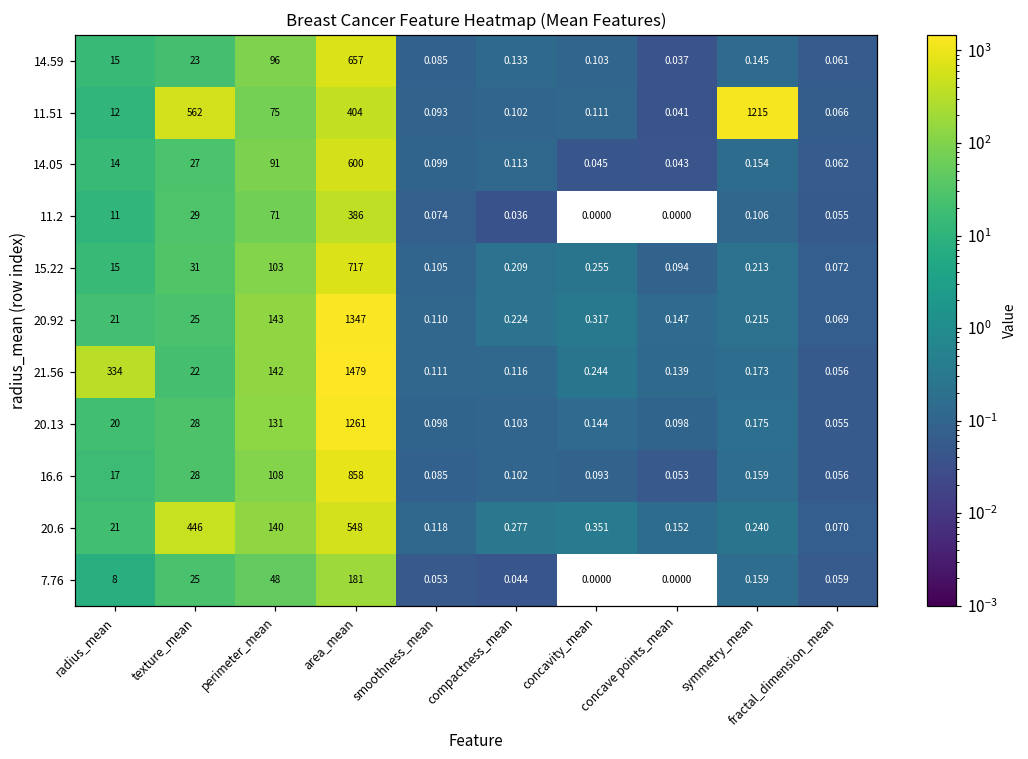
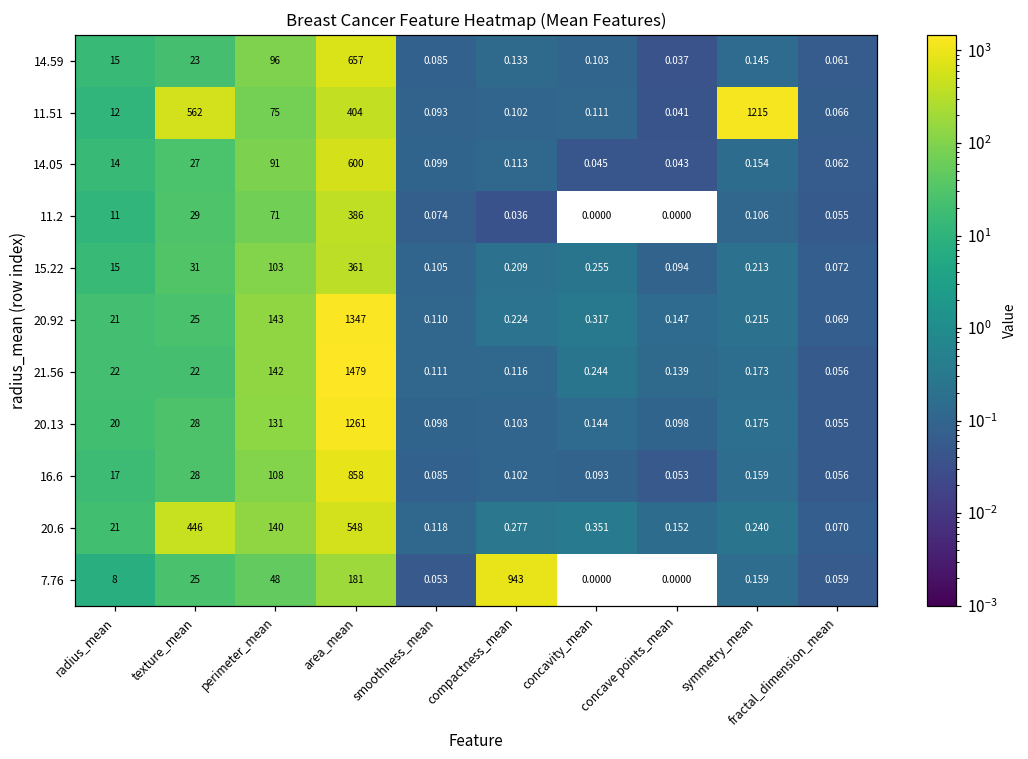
  {
    "14.59": {
      "radius_mean": 15,
      "texture_mean": 23,
      "perimeter_mean": 96,
      "area_mean": 657,
      "smoothness_mean": 0.085,
      "compactness_mean": 0.133,
      "concavity_mean": 0.103,
      "concave points_mean": 0.037,
      "symmetry_mean": 0.145,
      "fractal_dimension_mean": 0.061
    },
    "11.51": {
      "radius_mean": 12,
      "texture_mean": 562,
      "perimeter_mean": 75,
      "area_mean": 404,
      "smoothness_mean": 0.093,
      "compactness_mean": 0.102,
      "concavity_mean": 0.111,
      "concave points_mean": 0.041,
      "symmetry_mean": 1215,
      "fractal_dimension_mean": 0.066
    },
    "14.05": {
      "radius_mean": 14,
      "texture_mean": 27,
      "perimeter_mean": 91,
      "area_mean": 600,
      "smoothness_mean": 0.099,
      "compactness_mean": 0.113,
      "concavity_mean": 0.045,
      "concave points_mean": 0.043,
      "symmetry_mean": 0.154,
      "fractal_dimension_mean": 0.062
    },
    "11.2": {
      "radius_mean": 11,
      "texture_mean": 29,
      "perimeter_mean": 71,
      "area_mean": 386,
      "smoothness_mean": 0.074,
      "compactness_mean": 0.036,
      "concavity_mean": 0.0000,
      "concave points_mean": 0.0000,
      "symmetry_mean": 0.106,
      "fractal_dimension_mean": 0.055
    },
    "15.22": {
      "radius_mean": 15,
      "texture_mean": 31,
      "perimeter_mean": 103,
-     "area_mean": 717,
+     "area_mean": 361,
      "smoothness_mean": 0.105,
      "compactness_mean": 0.209,
      "concavity_mean": 0.255,
      "concave points_mean": 0.094,
      "symmetry_mean": 0.213,
      "fractal_dimension_mean": 0.072
    },
    "20.92": {
      "radius_mean": 21,
      "texture_mean": 25,
      "perimeter_mean": 143,
      "area_mean": 1347,
      "smoothness_mean": 0.110,
      "compactness_mean": 0.224,
      "concavity_mean": 0.317,
      "concave points_mean": 0.147,
      "symmetry_mean": 0.215,
      "fractal_dimension_mean": 0.069
    },
    "21.56": {
-     "radius_mean": 334,
+     "radius_mean": 22,
      "texture_mean": 22,
      "perimeter_mean": 142,
      "area_mean": 1479,
      "smoothness_mean": 0.111,
      "compactness_mean": 0.116,
      "concavity_mean": 0.244,
      "concave points_mean": 0.139,
      "symmetry_mean": 0.173,
      "fractal_dimension_mean": 0.056
    },
    "20.13": {
      "radius_mean": 20,
      "texture_mean": 28,
      "perimeter_mean": 131,
      "area_mean": 1261,
      "smoothness_mean": 0.098,
      "compactness_mean": 0.103,
      "concavity_mean": 0.144,
      "concave points_mean": 0.098,
      "symmetry_mean": 0.175,
      "fractal_dimension_mean": 0.055
    },
    "16.6": {
      "radius_mean": 17,
      "texture_mean": 28,
      "perimeter_mean": 108,
      "area_mean": 858,
      "smoothness_mean": 0.085,
      "compactness_mean": 0.102,
      "concavity_mean": 0.093,
      "concave points_mean": 0.053,
      "symmetry_mean": 0.159,
      "fractal_dimension_mean": 0.056
    },
    "20.6": {
      "radius_mean": 21,
      "texture_mean": 446,
      "perimeter_mean": 140,
      "area_mean": 548,
      "smoothness_mean": 0.118,
      "compactness_mean": 0.277,
      "concavity_mean": 0.351,
      "concave points_mean": 0.152,
      "symmetry_mean": 0.240,
      "fractal_dimension_mean": 0.070
    },
    "7.76": {
      "radius_mean": 8,
      "texture_mean": 25,
      "perimeter_mean": 48,
      "area_mean": 181,
      "smoothness_mean": 0.053,
-     "compactness_mean": 0.044,
+     "compactness_mean": 943,
      "concavity_mean": 0.0000,
      "concave points_mean": 0.0000,
      "symmetry_mean": 0.159,
      "fractal_dimension_mean": 0.059
    }
  }
